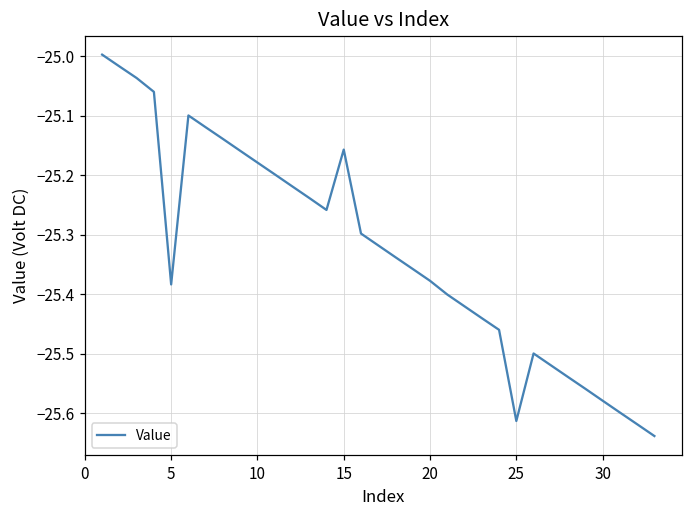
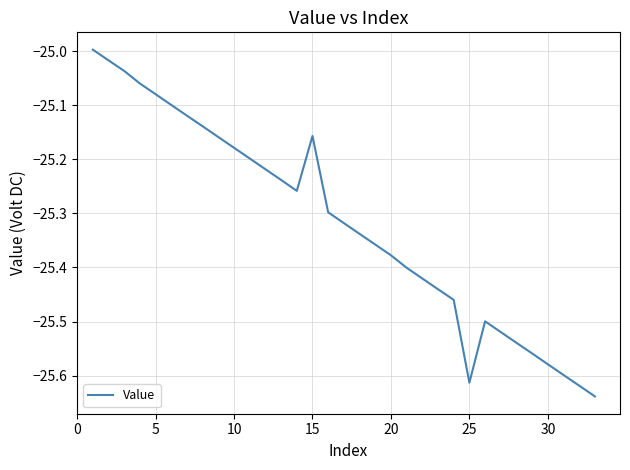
  {
-   "5": -25.38,
+   "5": -25.08,
    "10": -25.18,
    "15": -25.16,
    "20": -25.38,
    "25": -25.61,
    "30": -25.58
  }
